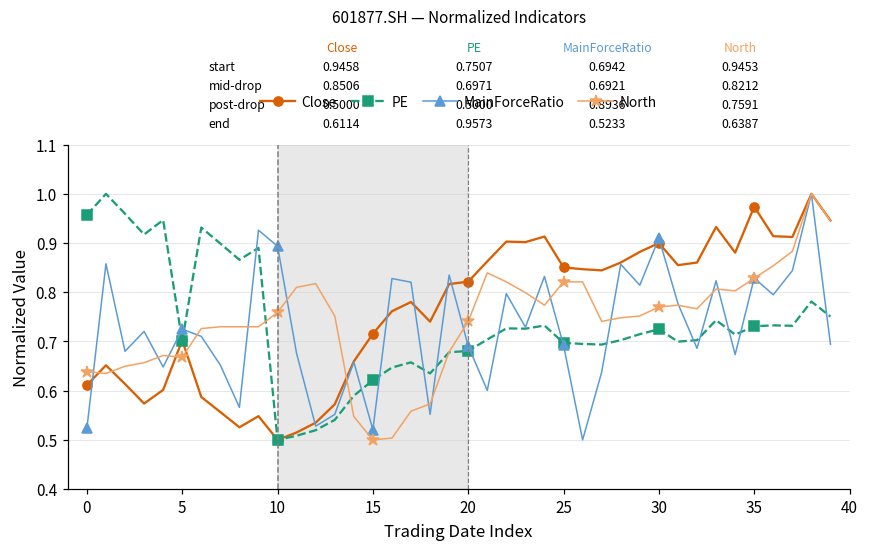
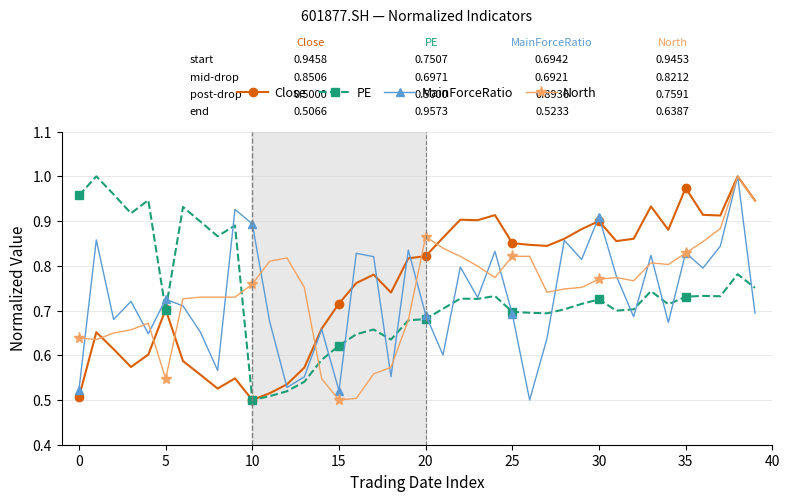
  {
    "Close": {
-     "0": 0.6114
+     "0": 0.5066
    },
    "PE": {
      "0": 0.96,
      "15": 0.62,
      "20": 0.68,
      "30": 0.72,
      "35": 0.73
    },
    "MainForceRatio": {
      "0": 0.52,
      "5": 0.73,
      "10": 0.89,
      "15": 0.52,
      "20": 0.69,
      "30": 0.91
    },
    "North": {
      "0": 0.64,
-     "5": 0.67,
+     "5": 0.55,
      "10": 0.76,
      "15": 0.50,
-     "20": 0.74,
+     "20": 0.86,
      "25": 0.82,
      "30": 0.77
    }
  }
